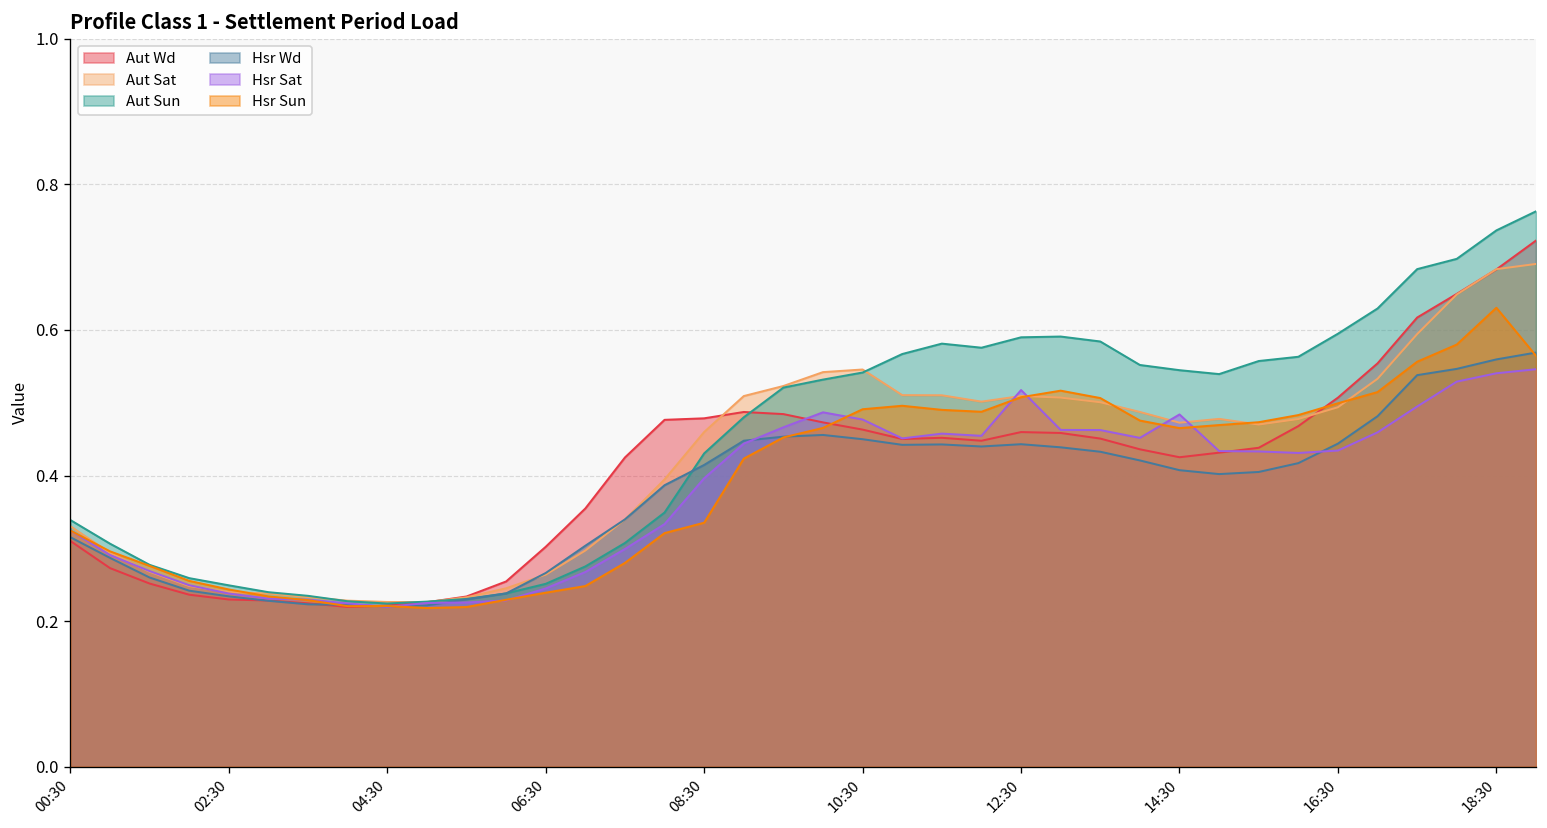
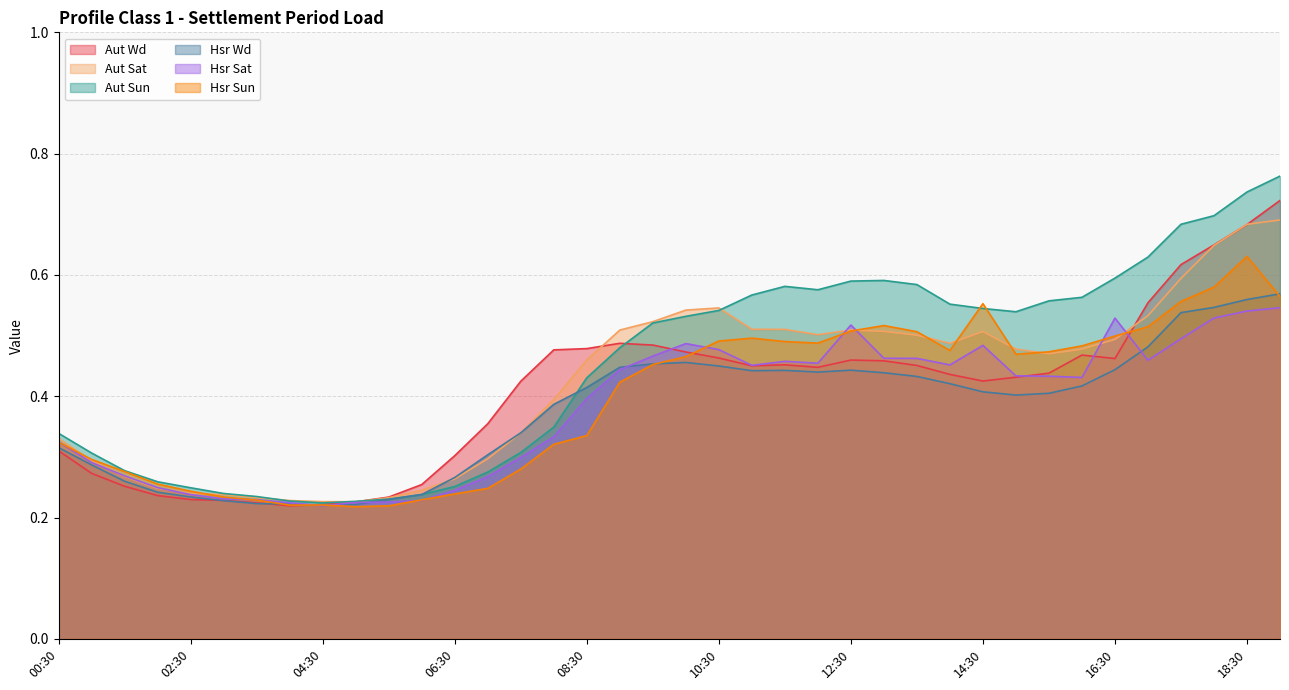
  {
    "Aut Wd": {
      "00:30": 0.31,
      "02:30": 0.23,
      "06:30": 0.30,
      "08:30": 0.48,
      "10:30": 0.46,
      "12:30": 0.46,
      "14:30": 0.43,
-     "16:30": 0.51
+     "16:30": 0.46
    },
    "Aut Sat": {
      "00:30": 0.33,
      "08:30": 0.46,
-     "14:30": 0.47,
+     "14:30": 0.51,
      "16:30": 0.49
    },
    "Hsr Sat": {
      "06:30": 0.24,
      "08:30": 0.40,
      "10:30": 0.48,
      "12:30": 0.52,
      "14:30": 0.48,
-     "16:30": 0.43,
+     "16:30": 0.53,
      "18:30": 0.54
    },
    "Hsr Sun": {
      "06:30": 0.24,
      "08:30": 0.34,
      "10:30": 0.49,
-     "14:30": 0.47,
+     "14:30": 0.55,
      "16:30": 0.50,
      "18:30": 0.63
    }
  }
